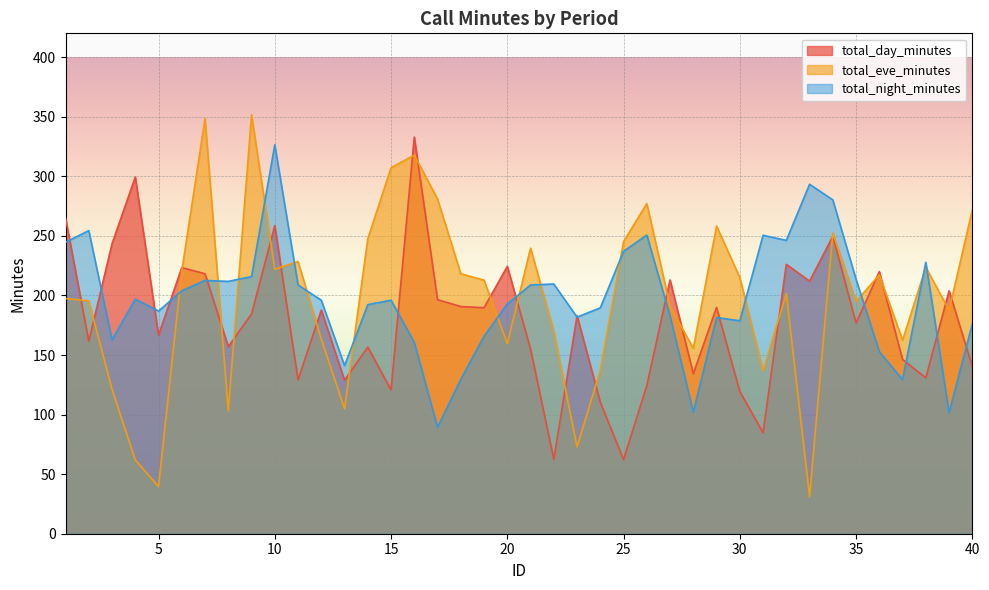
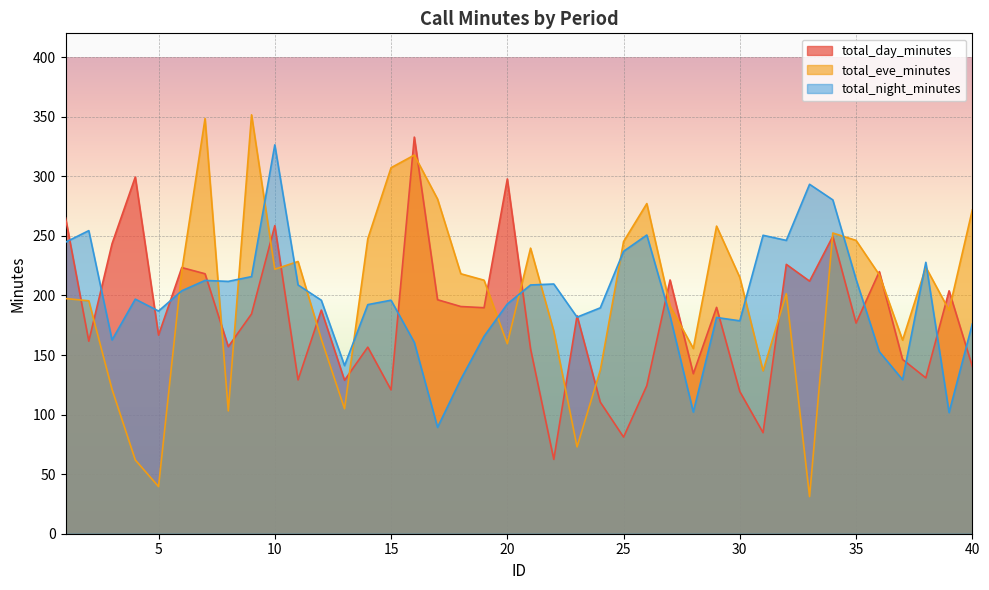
  {
    "total_day_minutes": {
      "5": 167,
      "10": 259,
      "15": 121,
-     "20": 224,
-     "25": 62,
+     "20": 298,
+     "25": 81,
      "30": 119,
      "35": 177,
      "40": 140
    },
    "total_eve_minutes": {
      "5": 40,
      "10": 222,
      "15": 307,
      "20": 160,
      "25": 245,
      "30": 215,
-     "35": 195,
+     "35": 246,
      "40": 272
    },
    "total_night_minutes": {
      "5": 187,
      "10": 326,
      "15": 196,
      "20": 193,
      "25": 237,
      "30": 179,
      "35": 214,
      "40": 176
    }
  }
